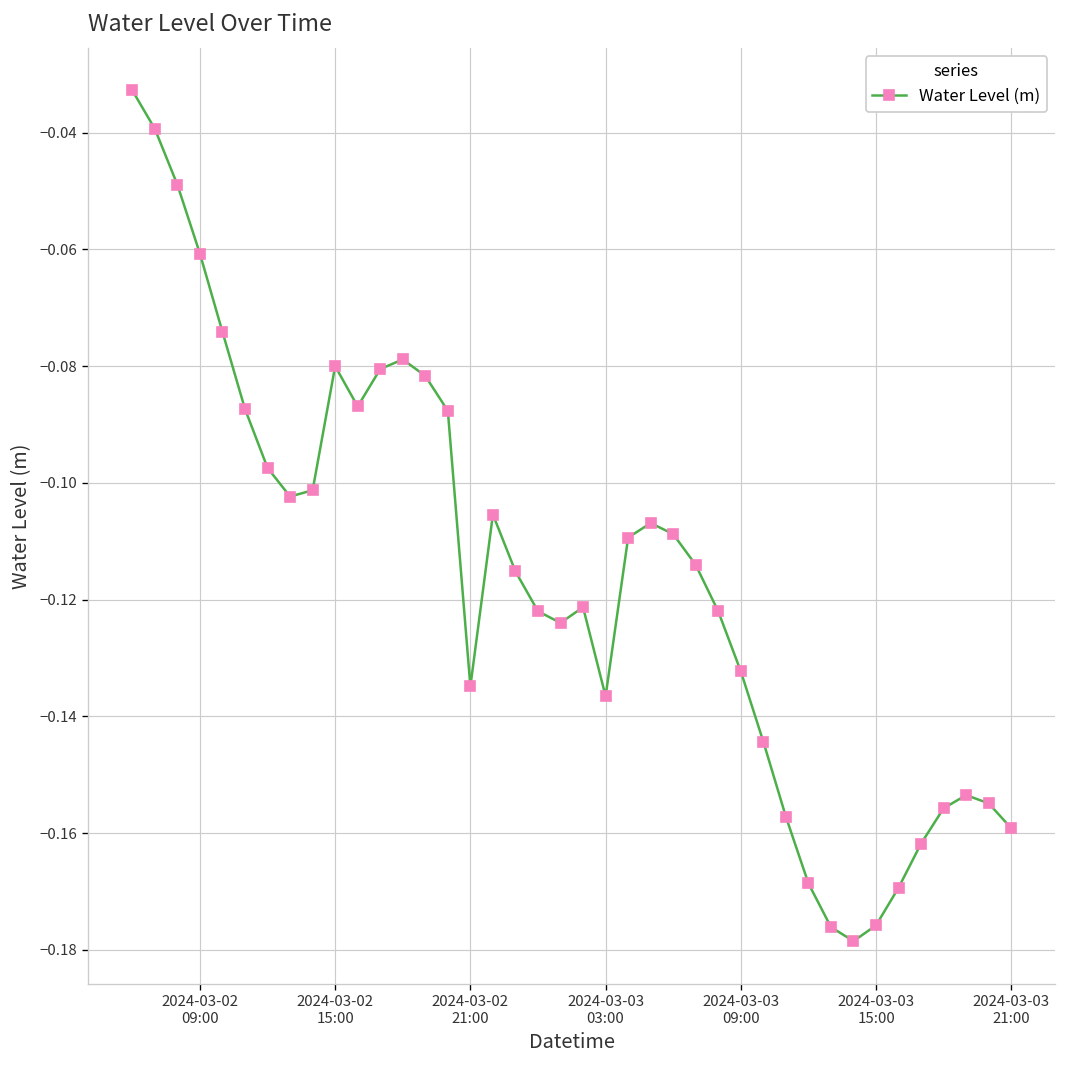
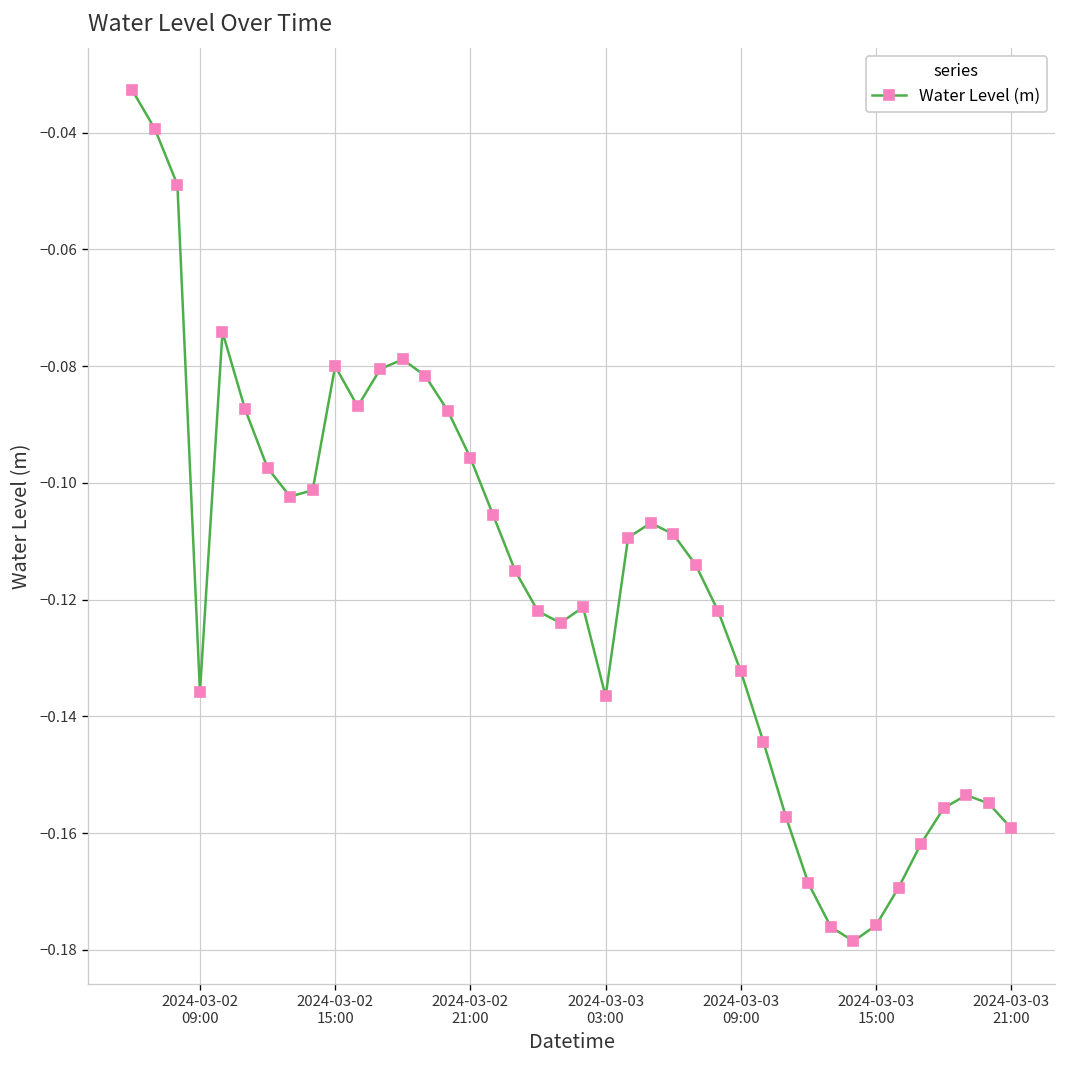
  {
-   "2024-03-02 09:00": -0.061,
+   "2024-03-02 09:00": -0.136,
    "2024-03-02 15:00": -0.080,
-   "2024-03-02 21:00": -0.135,
+   "2024-03-02 21:00": -0.096,
    "2024-03-03 03:00": -0.137,
    "2024-03-03 09:00": -0.132,
    "2024-03-03 15:00": -0.176,
    "2024-03-03 21:00": -0.159
  }
